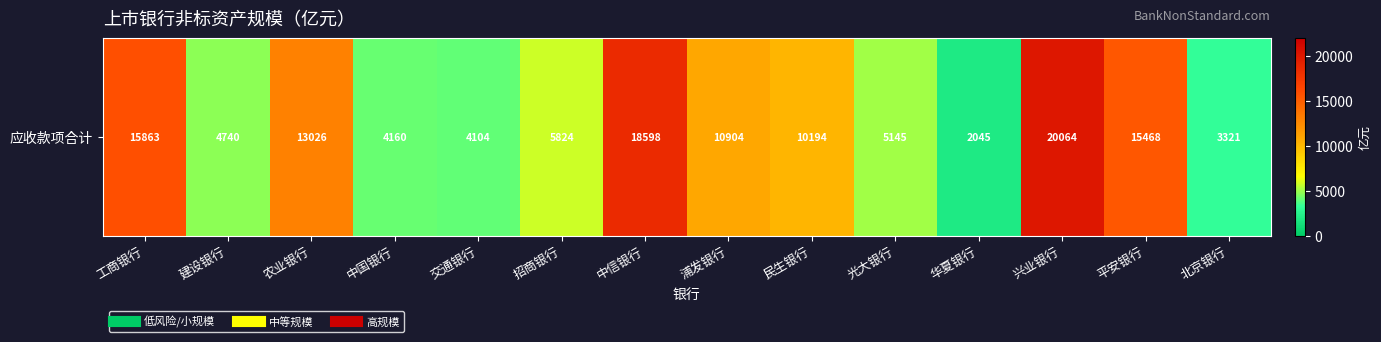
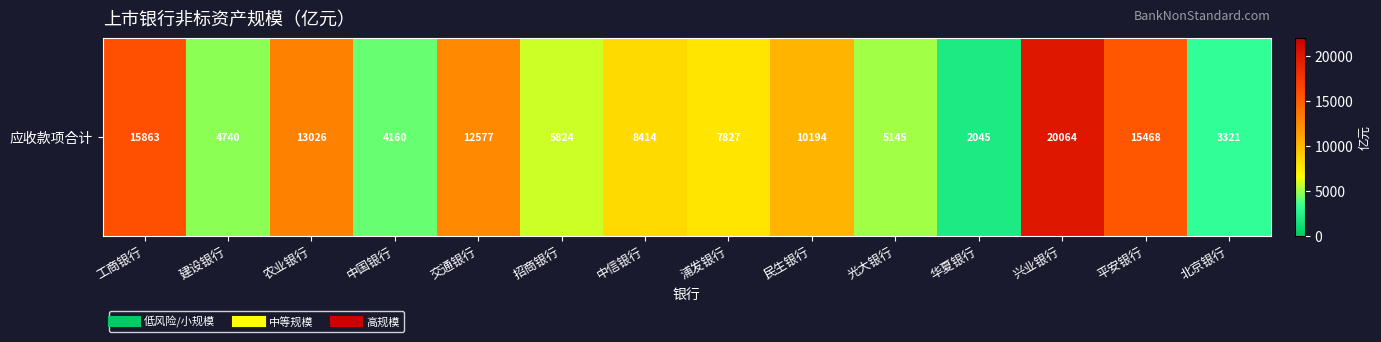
  {
    "应收款项合计": {
      "工商银行": 15863,
      "建设银行": 4740,
      "农业银行": 13026,
      "中国银行": 4160,
-     "交通银行": 4104,
+     "交通银行": 12577,
      "招商银行": 5824,
-     "中信银行": 18598,
-     "浦发银行": 10904,
+     "中信银行": 8414,
+     "浦发银行": 7827,
      "民生银行": 10194,
      "光大银行": 5145,
      "华夏银行": 2045,
      "兴业银行": 20064,
      "平安银行": 15468,
      "北京银行": 3321
    }
  }
